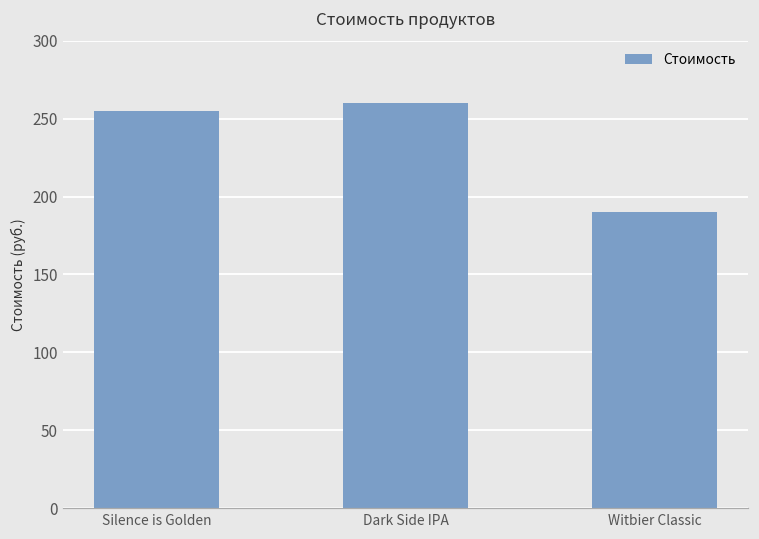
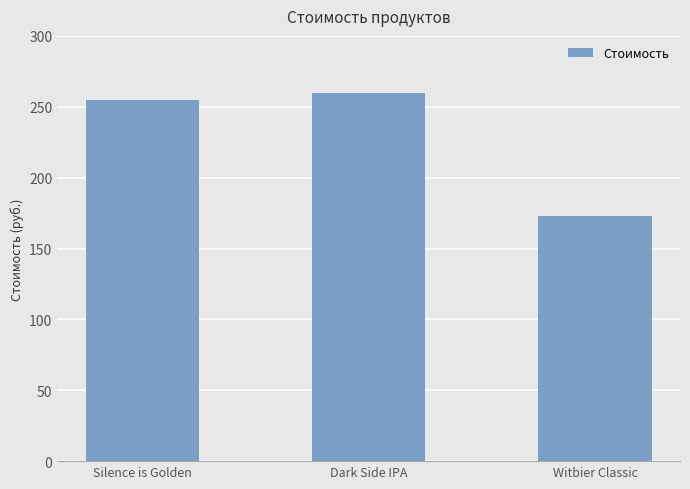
  {
    "Silence is Golden": 255,
    "Dark Side IPA": 260,
-   "Witbier Classic": 190
+   "Witbier Classic": 173
  }
